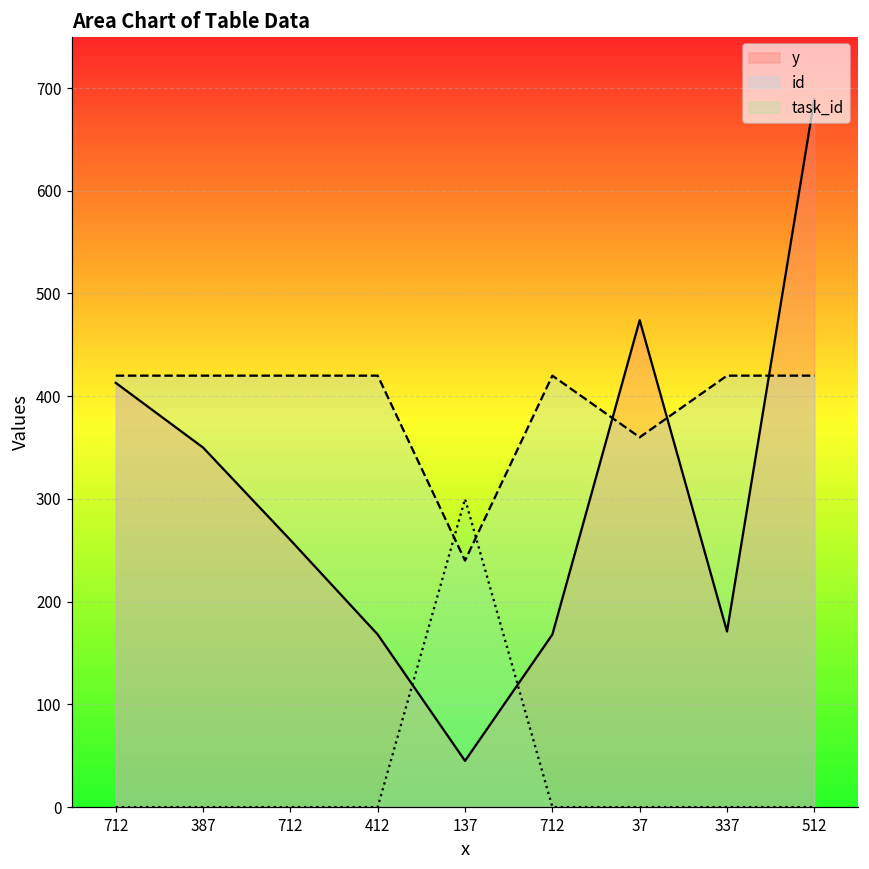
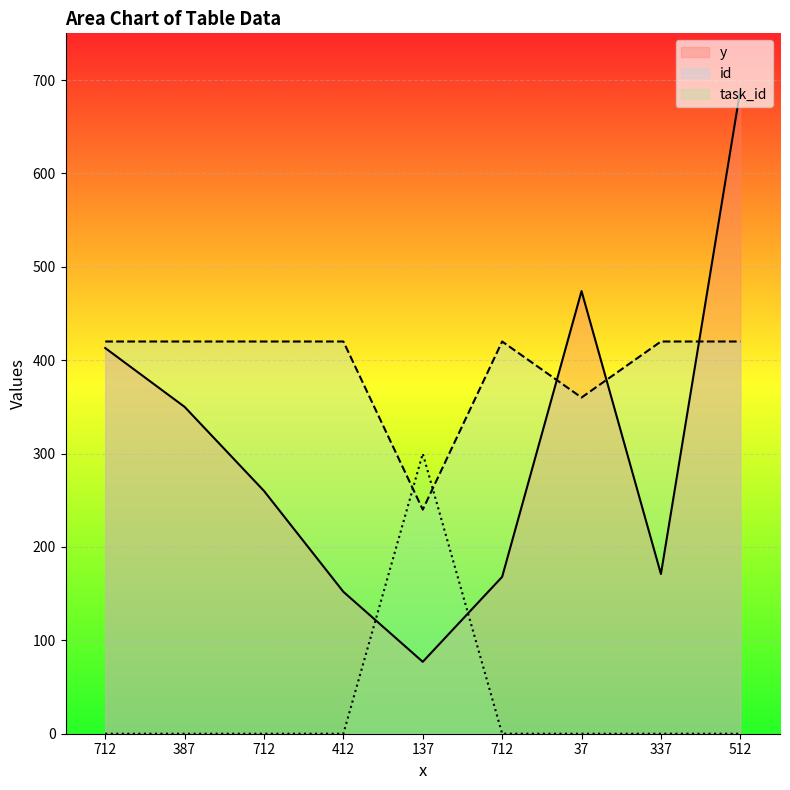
  {
    "y": {
      "387": 350,
-     "412": 170,
-     "137": 50,
+     "412": 150,
+     "137": 80,
      "37": 470,
      "337": 170
    }
  }
